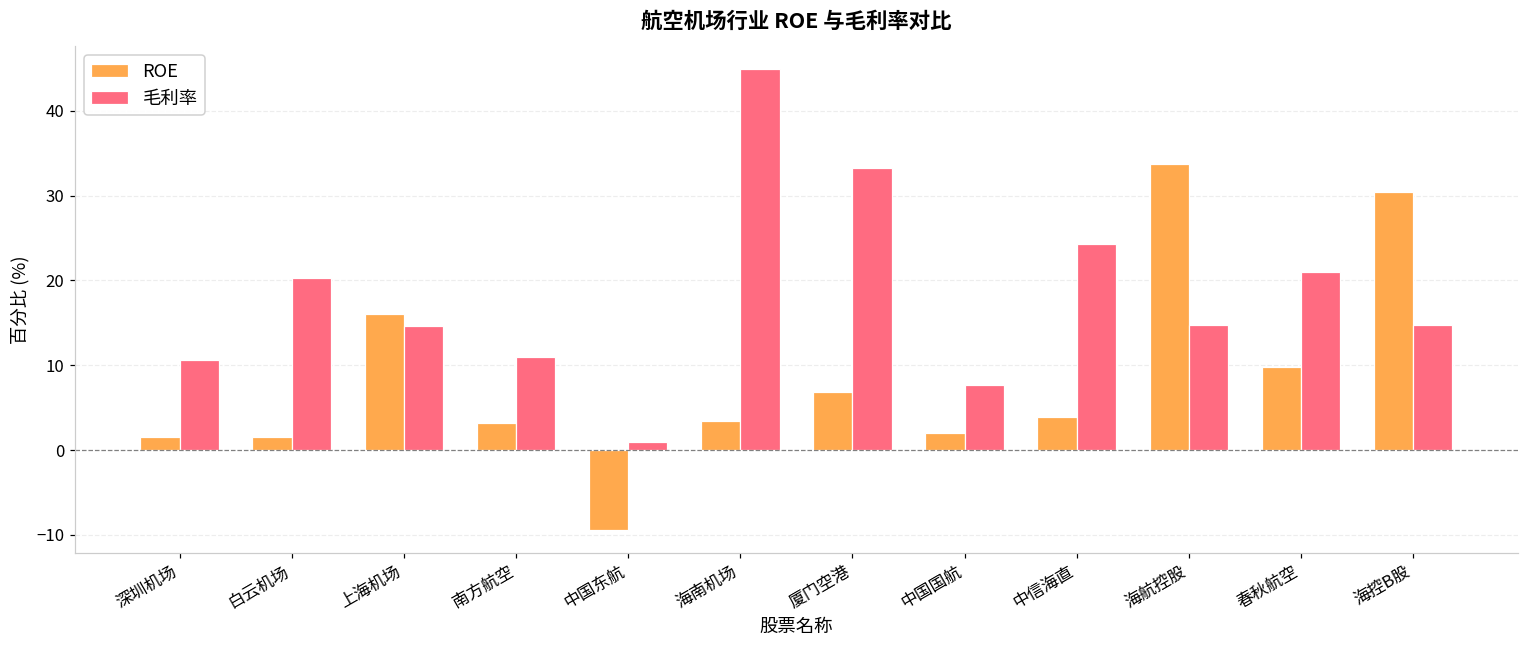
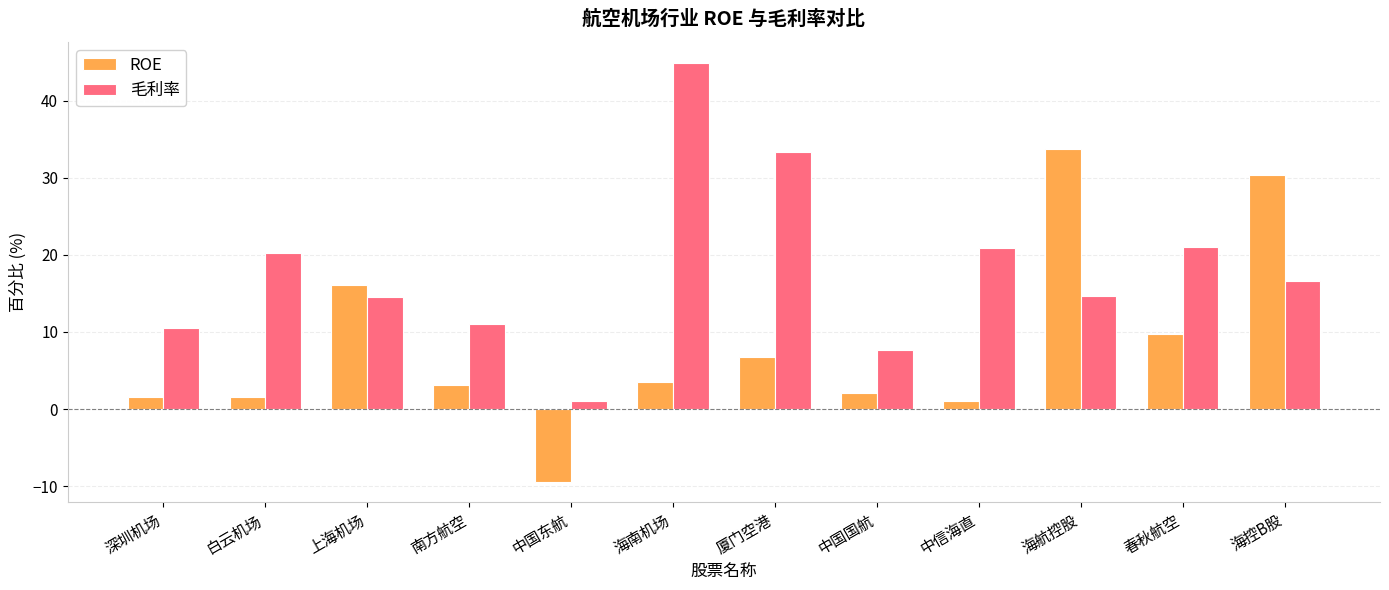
  {
    "ROE": {
      "深圳机场": 2,
      "白云机场": 2,
      "上海机场": 16,
      "南方航空": 3,
      "中国东航": -9,
      "海南机场": 3,
      "厦门空港": 7,
      "中国国航": 2,
-     "中信海直": 4,
+     "中信海直": 1,
      "海航控股": 34,
      "春秋航空": 10,
      "海控B股": 30
    },
    "毛利率": {
      "深圳机场": 11,
      "白云机场": 20,
      "上海机场": 15,
      "南方航空": 11,
      "中国东航": 1,
      "海南机场": 45,
      "厦门空港": 33,
      "中国国航": 8,
-     "中信海直": 24,
+     "中信海直": 21,
      "海航控股": 15,
      "春秋航空": 21,
-     "海控B股": 15
+     "海控B股": 17
    }
  }
